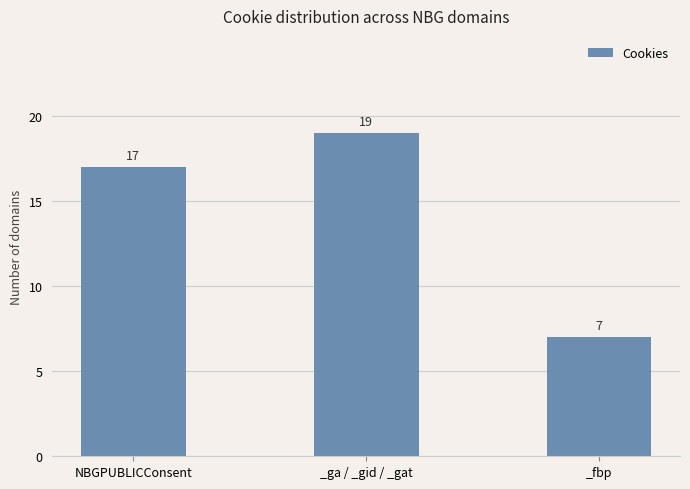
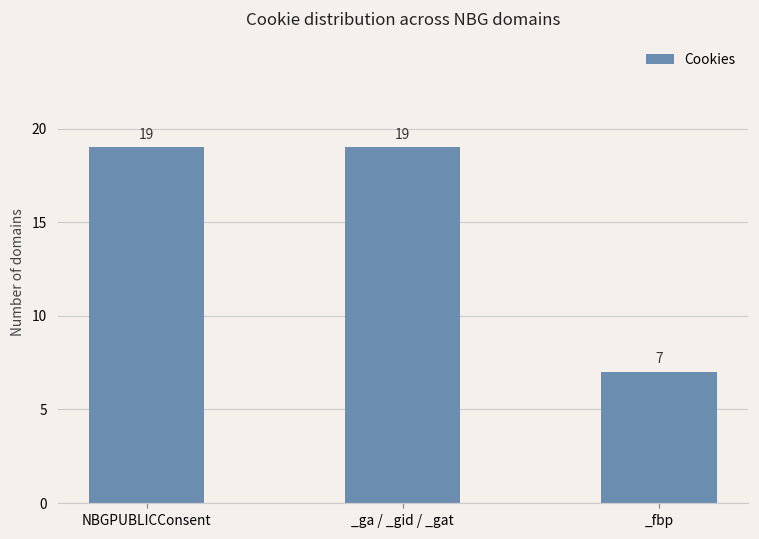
  {
-   "NBGPUBLICConsent": 17,
+   "NBGPUBLICConsent": 19,
    "_ga / _gid / _gat": 19,
    "_fbp": 7
  }
